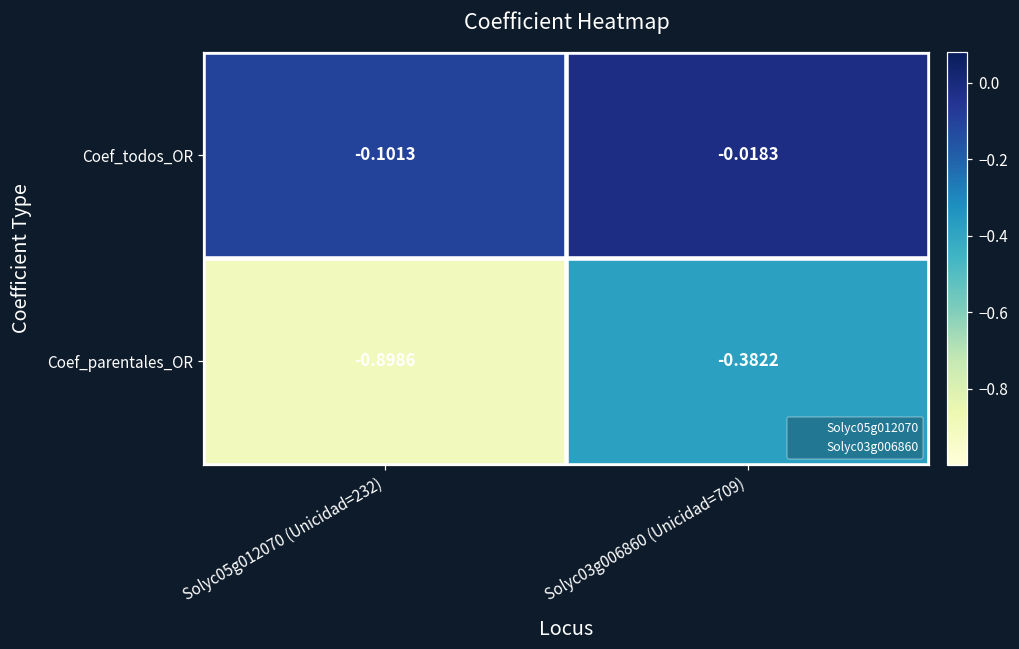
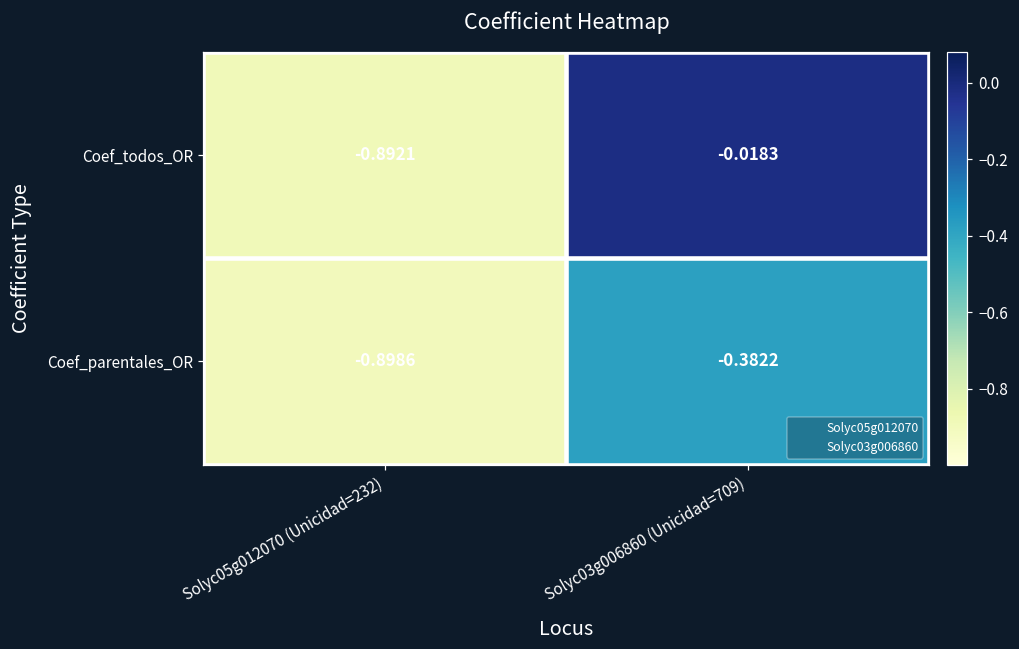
  {
    "Coef_todos_OR": {
-     "Solyc05g012070 (Unicidad=232)": -0.1013,
+     "Solyc05g012070 (Unicidad=232)": -0.8921,
      "Solyc03g006860 (Unicidad=709)": -0.0183
    },
    "Coef_parentales_OR": {
      "Solyc05g012070 (Unicidad=232)": -0.8986,
      "Solyc03g006860 (Unicidad=709)": -0.3822
    }
  }
